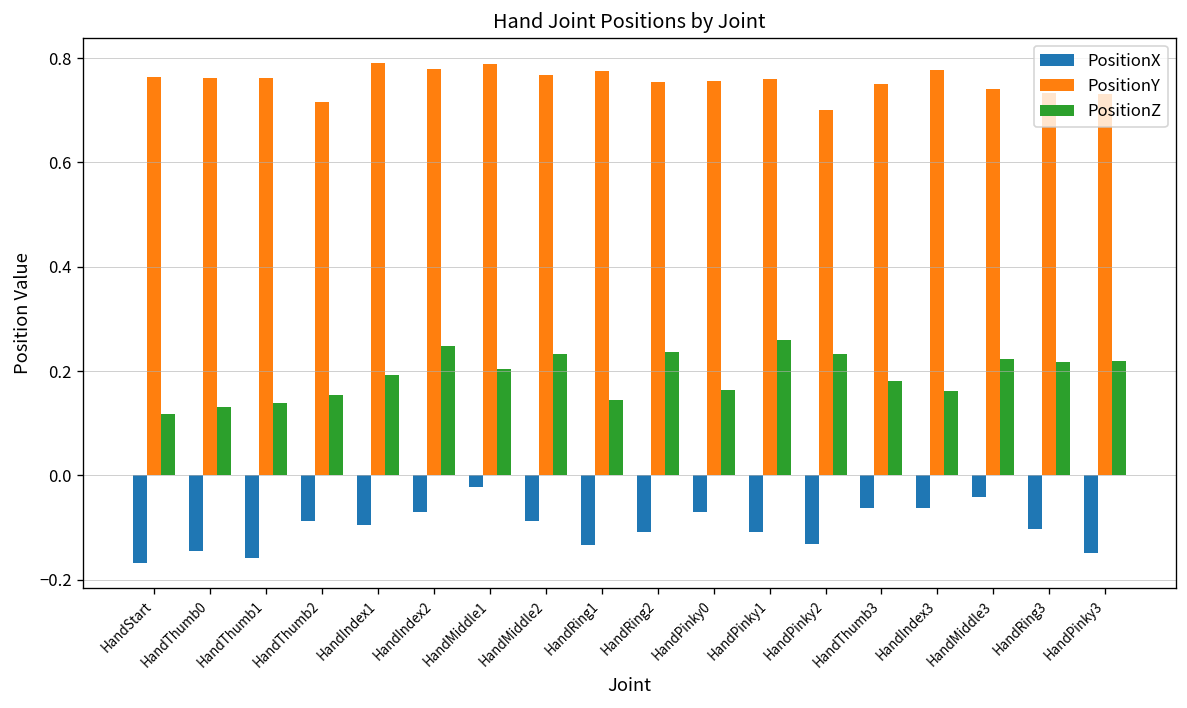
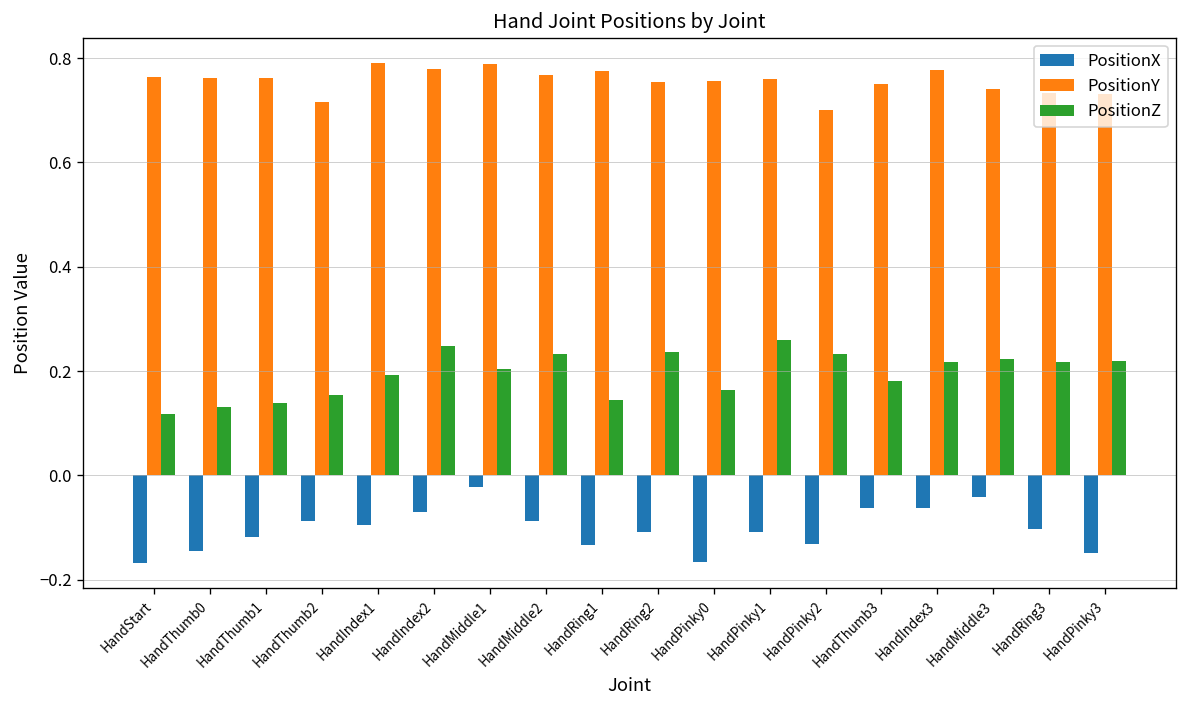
  {
    "PositionX": {
      "HandStart": -0.17,
      "HandThumb0": -0.14,
-     "HandThumb1": -0.16,
+     "HandThumb1": -0.12,
      "HandThumb2": -0.09,
      "HandIndex1": -0.10,
      "HandIndex2": -0.07,
      "HandMiddle1": -0.02,
      "HandMiddle2": -0.09,
      "HandRing1": -0.13,
      "HandRing2": -0.11,
-     "HandPinky0": -0.07,
+     "HandPinky0": -0.17,
      "HandPinky1": -0.11,
      "HandPinky2": -0.13,
      "HandThumb3": -0.06,
      "HandIndex3": -0.06,
      "HandMiddle3": -0.04,
      "HandRing3": -0.10,
      "HandPinky3": -0.15
    },
    "PositionY": {
      "HandStart": 0.76,
      "HandThumb0": 0.76,
      "HandThumb1": 0.76,
      "HandThumb2": 0.72,
      "HandIndex1": 0.79,
      "HandIndex2": 0.78,
      "HandMiddle1": 0.79,
      "HandMiddle2": 0.77,
      "HandRing1": 0.78,
      "HandRing2": 0.76,
      "HandPinky0": 0.76,
      "HandPinky1": 0.76,
      "HandPinky2": 0.70,
      "HandThumb3": 0.75,
      "HandIndex3": 0.78,
      "HandMiddle3": 0.74
    },
    "PositionZ": {
      "HandStart": 0.12,
      "HandThumb0": 0.13,
      "HandThumb1": 0.14,
      "HandThumb2": 0.15,
      "HandIndex1": 0.19,
      "HandIndex2": 0.25,
      "HandMiddle1": 0.20,
      "HandMiddle2": 0.23,
      "HandRing1": 0.15,
      "HandRing2": 0.24,
      "HandPinky0": 0.16,
      "HandPinky1": 0.26,
      "HandPinky2": 0.23,
      "HandThumb3": 0.18,
-     "HandIndex3": 0.16,
+     "HandIndex3": 0.22,
      "HandMiddle3": 0.22,
      "HandRing3": 0.22,
      "HandPinky3": 0.22
    }
  }
